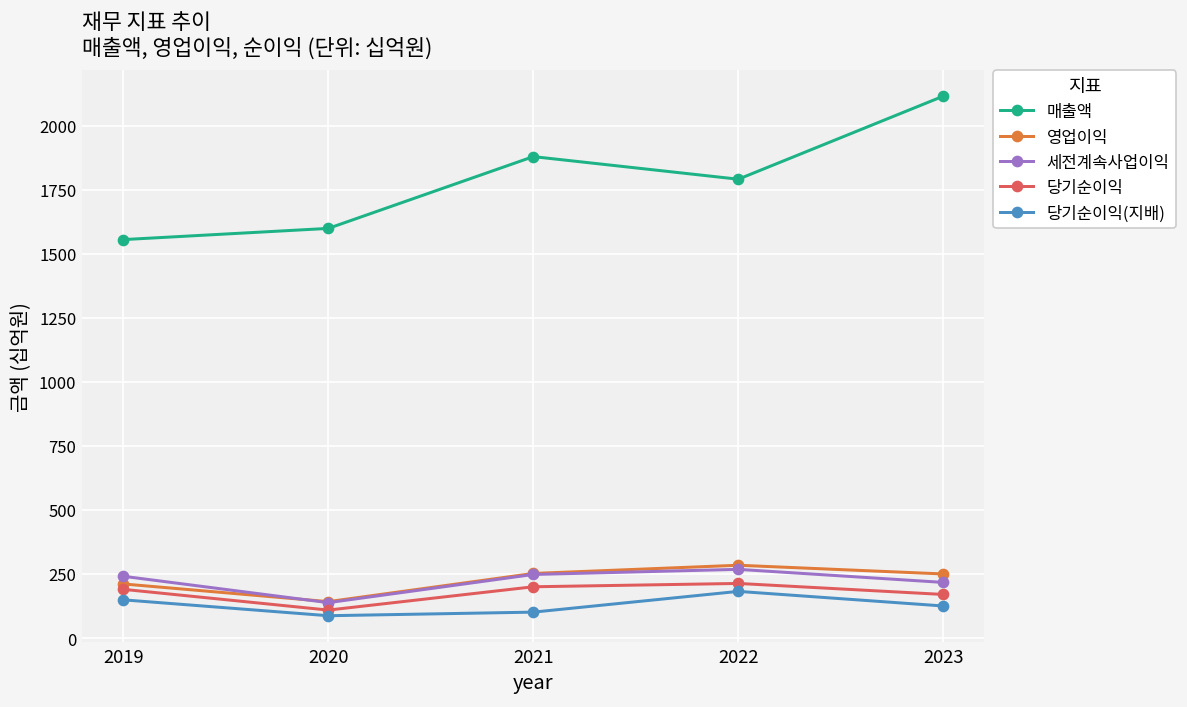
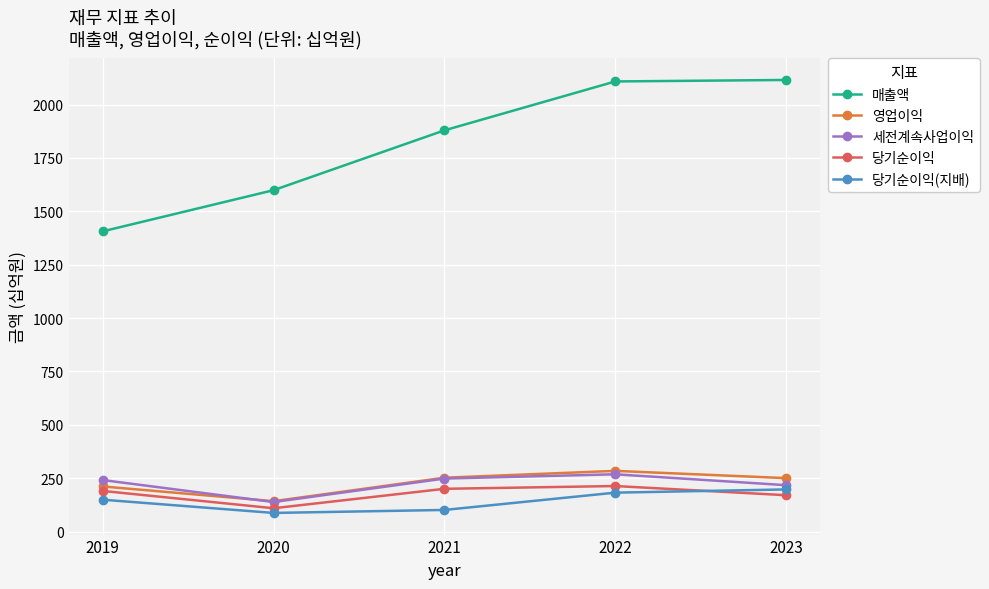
  {
    "매출액": {
-     "2019": 1560,
+     "2019": 1410,
      "2020": 1600,
      "2021": 1880,
-     "2022": 1790,
+     "2022": 2110,
      "2023": 2120
    },
    "세전계속사업이익": {
      "2019": 240,
      "2022": 270,
      "2023": 220
    },
    "당기순이익(지배)": {
      "2019": 150,
      "2020": 90,
      "2021": 100,
      "2022": 180,
-     "2023": 130
+     "2023": 200
    }
  }
